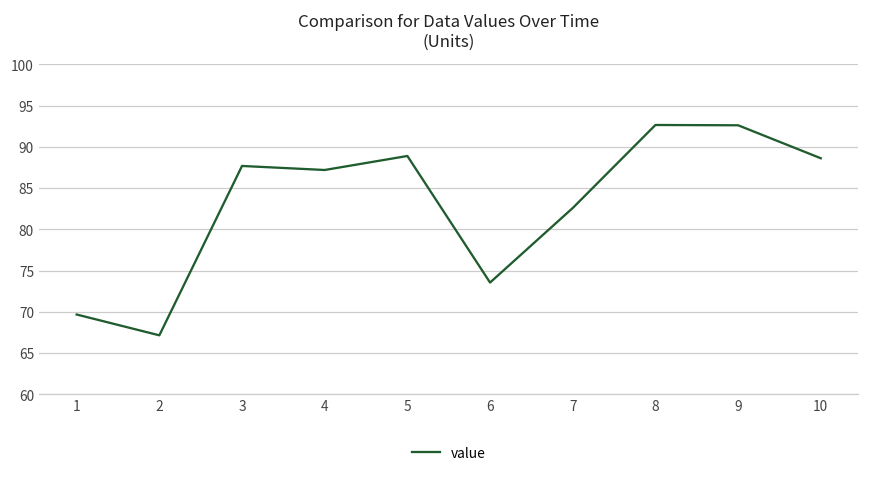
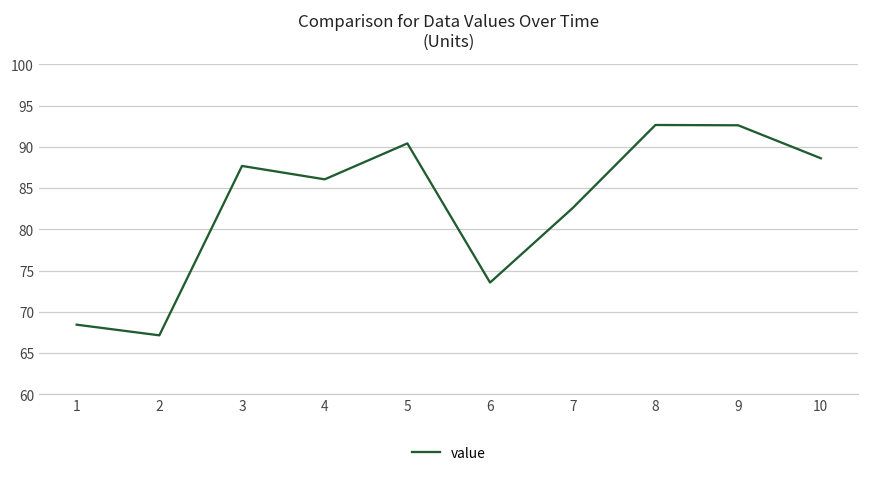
  {
-   "1": 70,
+   "1": 68,
    "2": 67,
    "3": 88,
-   "4": 87,
-   "5": 89,
+   "4": 86,
+   "5": 90,
    "6": 74,
    "7": 83,
    "8": 93,
    "9": 93,
    "10": 89
  }
